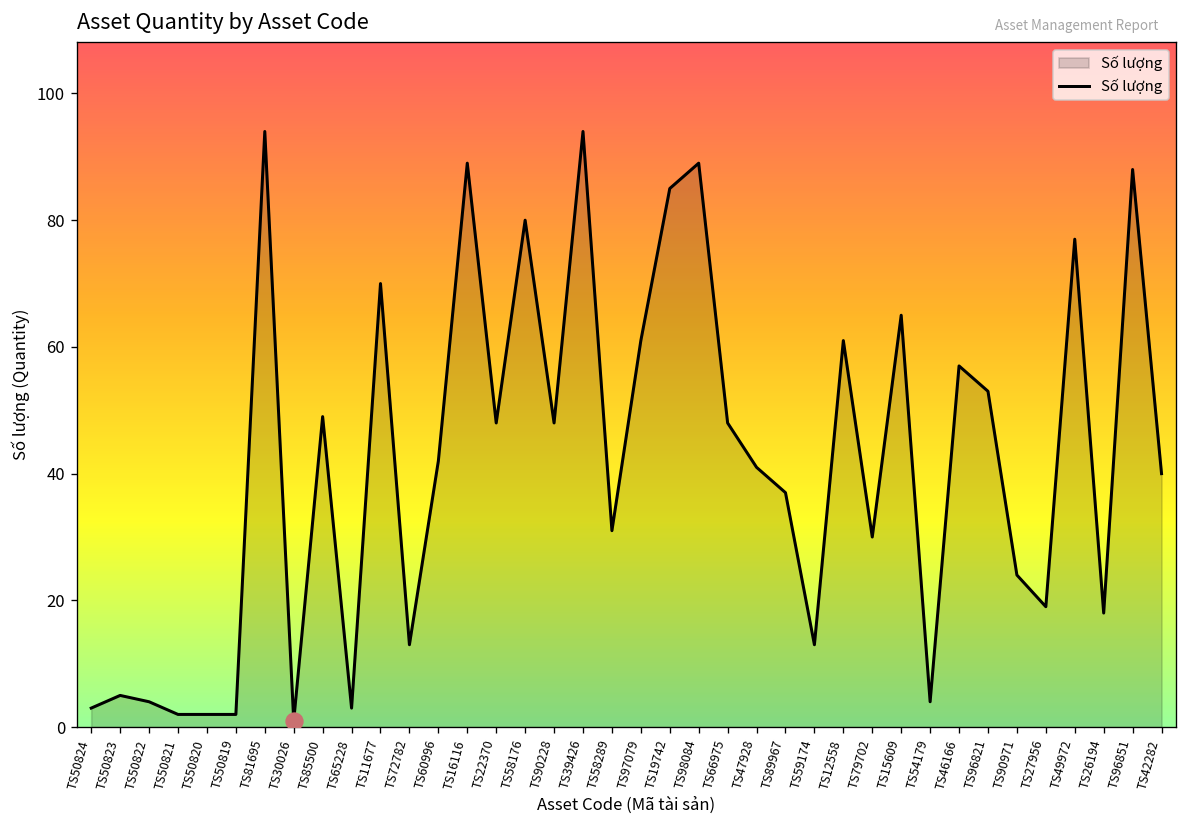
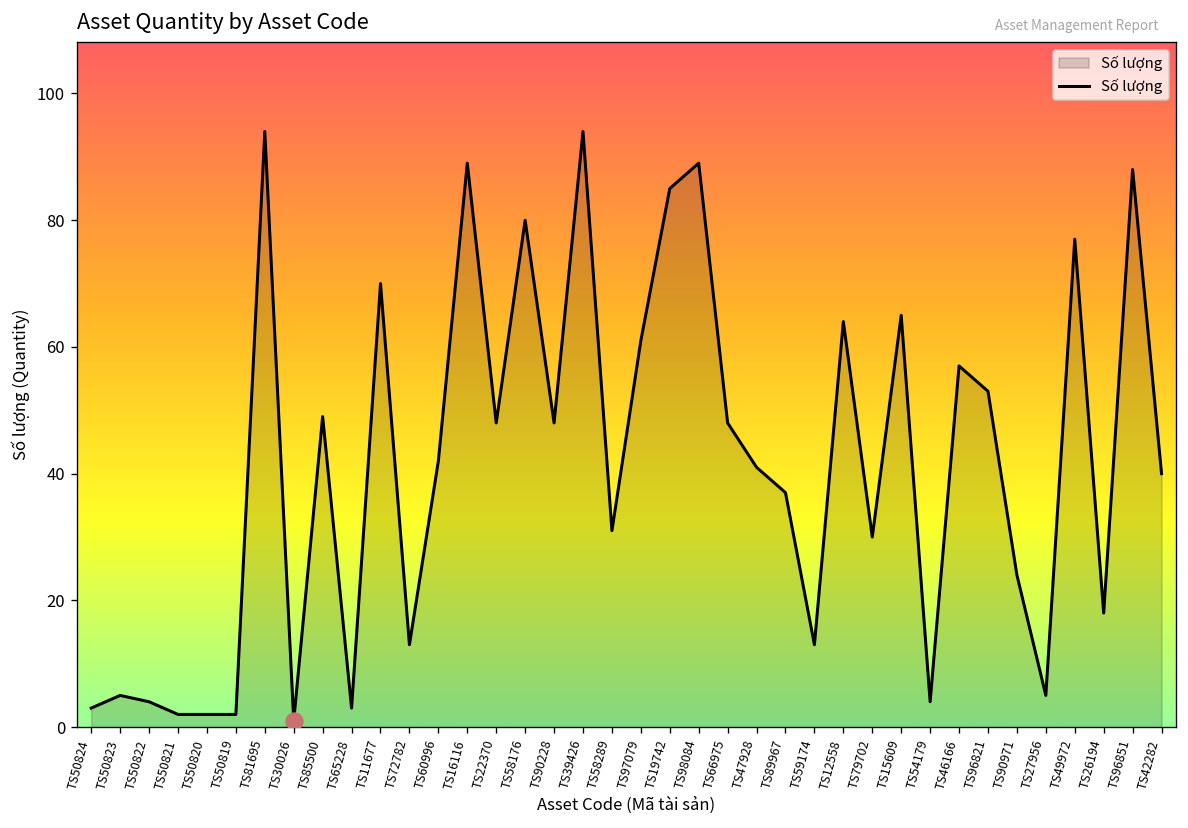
  {
    "Số lượng": {
      "TS50824": 3,
      "TS50823": 5,
      "TS50822": 4,
      "TS50821": 2,
      "TS50820": 2,
      "TS50819": 2,
      "TS81695": 94,
      "TS85500": 49,
      "TS65228": 3,
      "TS11677": 70,
      "TS72782": 13,
      "TS60996": 42,
      "TS16116": 89,
      "TS22370": 48,
      "TS58176": 80,
      "TS90228": 48,
      "TS39426": 94,
      "TS58289": 31,
      "TS97079": 61,
      "TS19742": 85,
      "TS98084": 89,
      "TS66975": 48,
      "TS47928": 41,
      "TS89967": 37,
      "TS59174": 13,
-     "TS12558": 61,
+     "TS12558": 64,
      "TS79702": 30,
      "TS15609": 65,
      "TS54179": 4,
      "TS46166": 57,
      "TS96821": 53,
      "TS90971": 24,
-     "TS27956": 19,
+     "TS27956": 5,
      "TS49972": 77,
      "TS26194": 18,
      "TS96851": 88,
      "TS42282": 40
    }
  }
